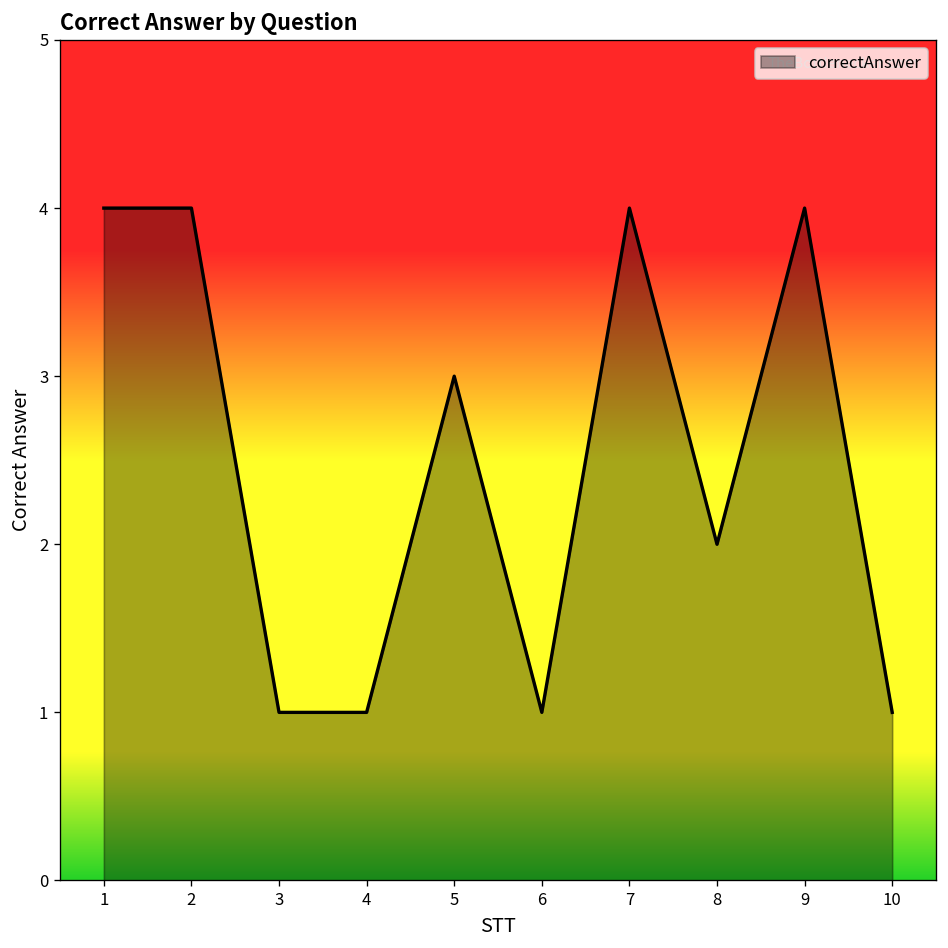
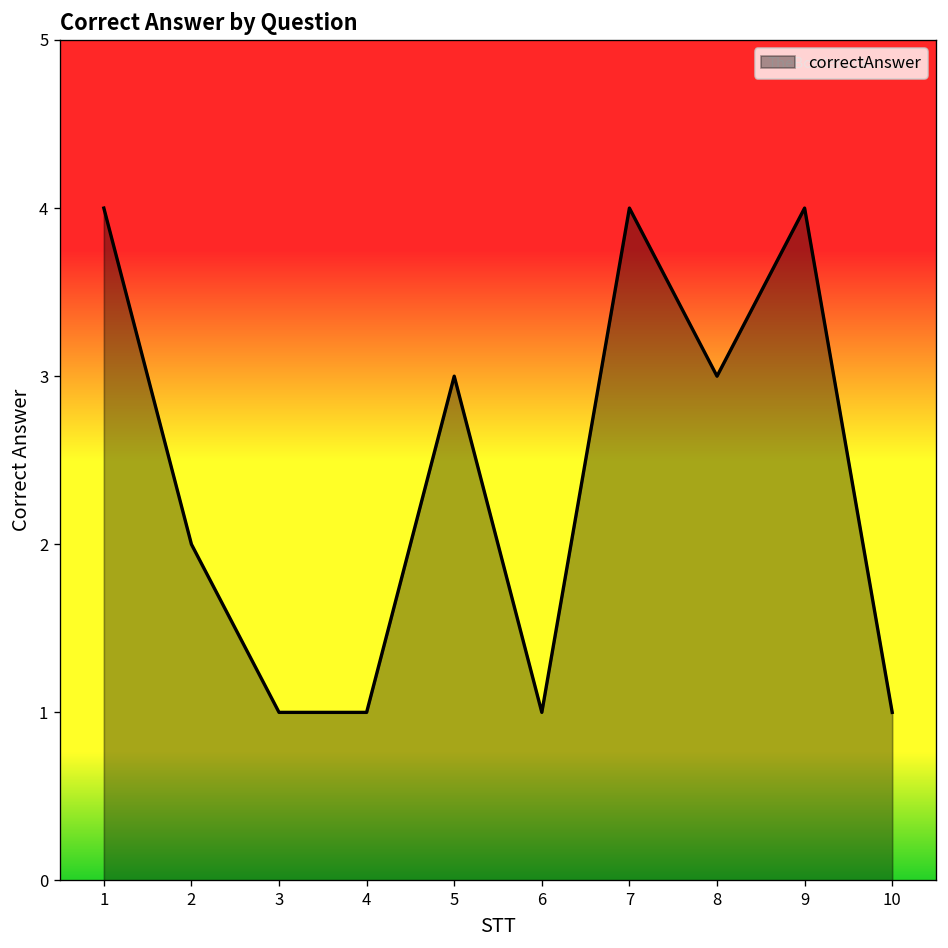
  {
    "1": 4,
-   "2": 4,
+   "2": 2,
    "3": 1,
    "4": 1,
    "5": 3,
    "6": 1,
    "7": 4,
-   "8": 2,
+   "8": 3,
    "9": 4,
    "10": 1
  }
